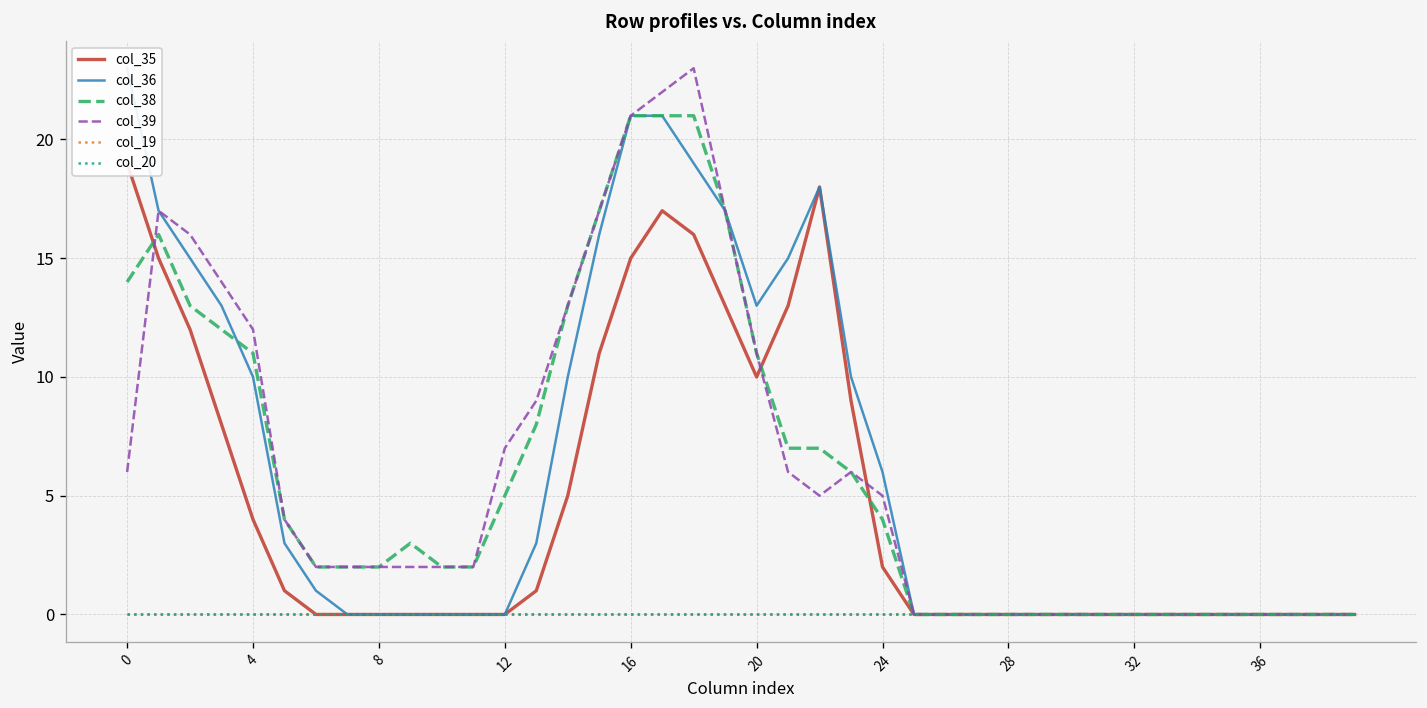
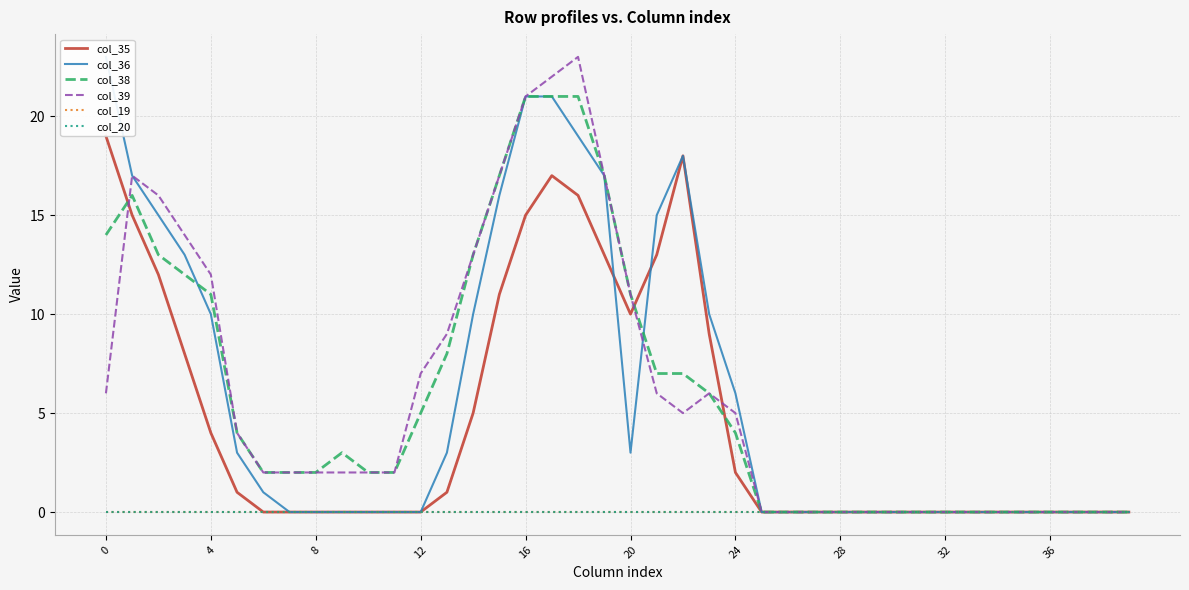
  {
    "col_35": {
      "4": 4,
      "16": 15,
      "20": 10,
      "24": 2
    },
    "col_36": {
      "4": 10,
-     "20": 13,
+     "20": 3,
      "24": 6
    },
    "col_39": {
      "0": 6,
      "4": 12,
      "12": 7,
      "24": 5
    }
  }
